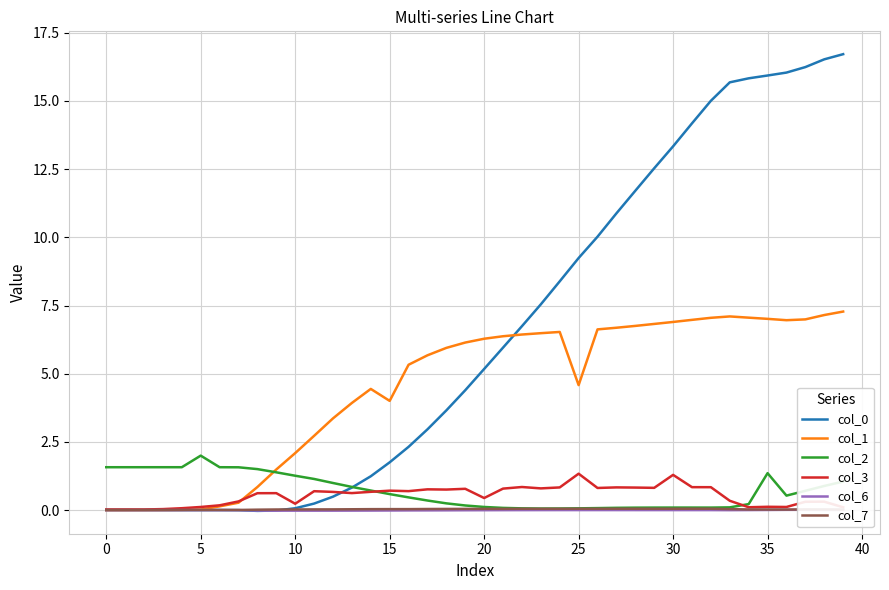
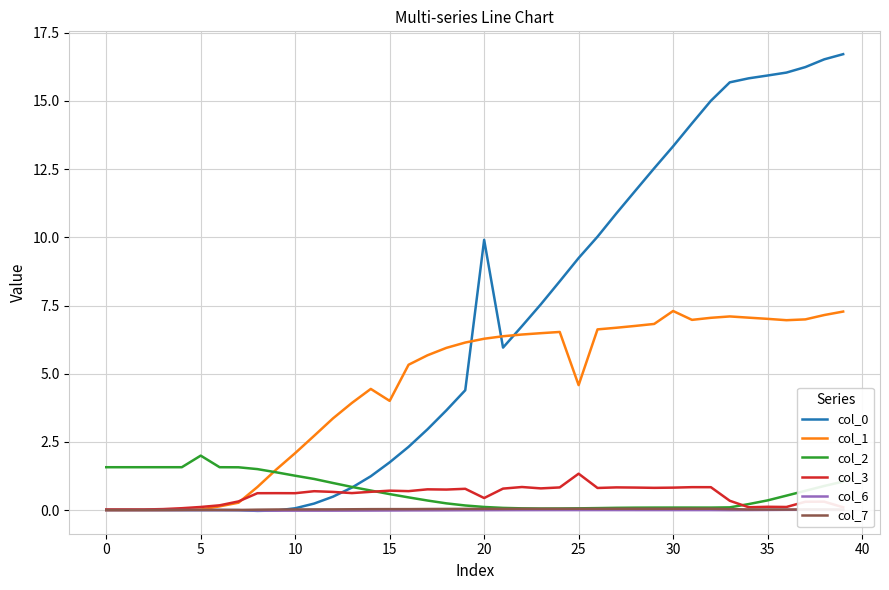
  {
    "col_0": {
      "15": 1.7,
-     "20": 5.2,
+     "20": 9.9,
      "25": 9.2,
      "30": 13.3,
      "35": 15.9
    },
    "col_1": {
      "10": 2.1,
      "15": 4.0,
      "20": 6.3,
      "25": 4.6,
-     "30": 6.9,
+     "30": 7.3,
      "35": 7.0
    },
    "col_2": {
      "0": 1.6,
      "5": 2.0,
      "10": 1.3,
      "15": 0.6,
-     "35": 1.4
+     "35": 0.4
    },
    "col_3": {
      "5": 0.1,
-     "10": 0.2,
+     "10": 0.6,
      "15": 0.7,
      "20": 0.4,
      "25": 1.3,
-     "30": 1.3,
+     "30": 0.8,
      "35": 0.1
    }
  }
